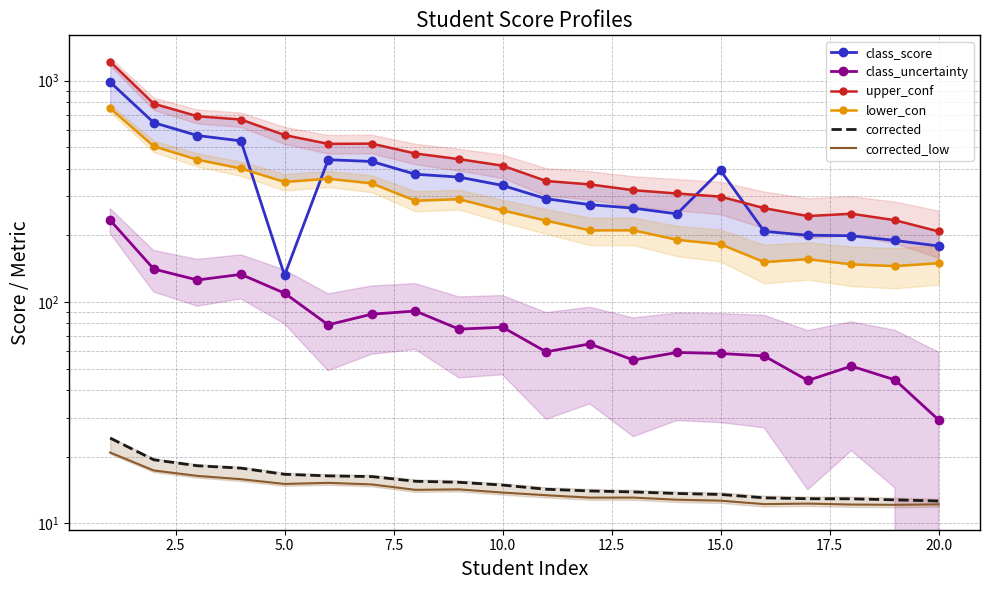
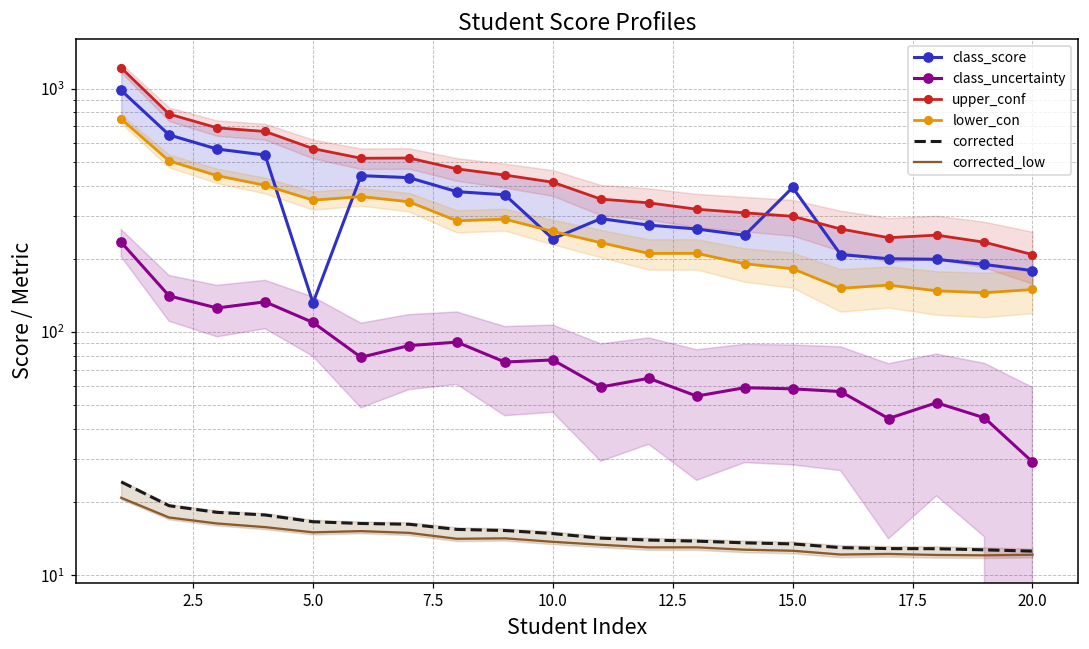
  {
    "class_score": {
      "5.0": 130,
-     "10.0": 340,
+     "10.0": 240,
      "15.0": 390
    }
  }
